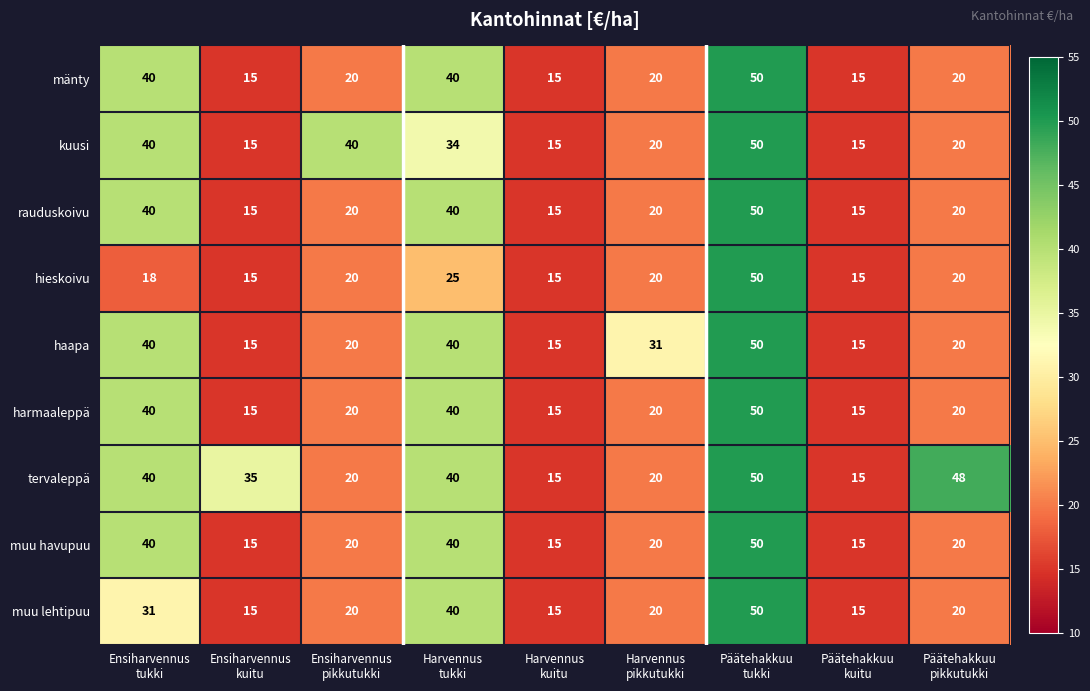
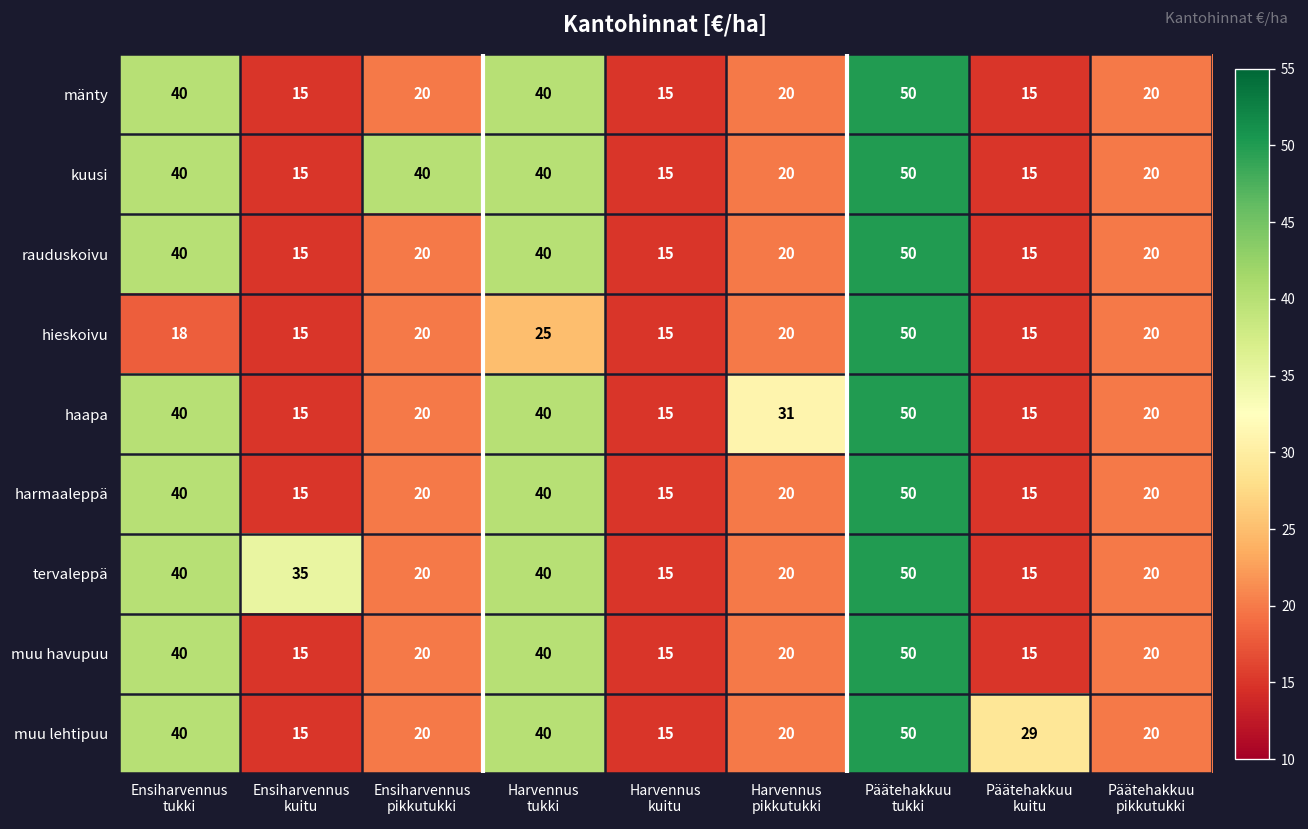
  {
    "mänty": {
      "Ensiharvennus tukki": 40,
      "Ensiharvennus kuitu": 15,
      "Ensiharvennus pikkutukki": 20,
      "Harvennus tukki": 40,
      "Harvennus kuitu": 15,
      "Harvennus pikkutukki": 20,
      "Päätehakkuu tukki": 50,
      "Päätehakkuu kuitu": 15,
      "Päätehakkuu pikkutukki": 20
    },
    "kuusi": {
      "Ensiharvennus tukki": 40,
      "Ensiharvennus kuitu": 15,
      "Ensiharvennus pikkutukki": 40,
-     "Harvennus tukki": 34,
+     "Harvennus tukki": 40,
      "Harvennus kuitu": 15,
      "Harvennus pikkutukki": 20,
      "Päätehakkuu tukki": 50,
      "Päätehakkuu kuitu": 15,
      "Päätehakkuu pikkutukki": 20
    },
    "rauduskoivu": {
      "Ensiharvennus tukki": 40,
      "Ensiharvennus kuitu": 15,
      "Ensiharvennus pikkutukki": 20,
      "Harvennus tukki": 40,
      "Harvennus kuitu": 15,
      "Harvennus pikkutukki": 20,
      "Päätehakkuu tukki": 50,
      "Päätehakkuu kuitu": 15,
      "Päätehakkuu pikkutukki": 20
    },
    "hieskoivu": {
      "Ensiharvennus tukki": 18,
      "Ensiharvennus kuitu": 15,
      "Ensiharvennus pikkutukki": 20,
      "Harvennus tukki": 25,
      "Harvennus kuitu": 15,
      "Harvennus pikkutukki": 20,
      "Päätehakkuu tukki": 50,
      "Päätehakkuu kuitu": 15,
      "Päätehakkuu pikkutukki": 20
    },
    "haapa": {
      "Ensiharvennus tukki": 40,
      "Ensiharvennus kuitu": 15,
      "Ensiharvennus pikkutukki": 20,
      "Harvennus tukki": 40,
      "Harvennus kuitu": 15,
      "Harvennus pikkutukki": 31,
      "Päätehakkuu tukki": 50,
      "Päätehakkuu kuitu": 15,
      "Päätehakkuu pikkutukki": 20
    },
    "harmaaleppä": {
      "Ensiharvennus tukki": 40,
      "Ensiharvennus kuitu": 15,
      "Ensiharvennus pikkutukki": 20,
      "Harvennus tukki": 40,
      "Harvennus kuitu": 15,
      "Harvennus pikkutukki": 20,
      "Päätehakkuu tukki": 50,
      "Päätehakkuu kuitu": 15,
      "Päätehakkuu pikkutukki": 20
    },
    "tervaleppä": {
      "Ensiharvennus tukki": 40,
      "Ensiharvennus kuitu": 35,
      "Ensiharvennus pikkutukki": 20,
      "Harvennus tukki": 40,
      "Harvennus kuitu": 15,
      "Harvennus pikkutukki": 20,
      "Päätehakkuu tukki": 50,
      "Päätehakkuu kuitu": 15,
-     "Päätehakkuu pikkutukki": 48
+     "Päätehakkuu pikkutukki": 20
    },
    "muu havupuu": {
      "Ensiharvennus tukki": 40,
      "Ensiharvennus kuitu": 15,
      "Ensiharvennus pikkutukki": 20,
      "Harvennus tukki": 40,
      "Harvennus kuitu": 15,
      "Harvennus pikkutukki": 20,
      "Päätehakkuu tukki": 50,
      "Päätehakkuu kuitu": 15,
      "Päätehakkuu pikkutukki": 20
    },
    "muu lehtipuu": {
-     "Ensiharvennus tukki": 31,
+     "Ensiharvennus tukki": 40,
      "Ensiharvennus kuitu": 15,
      "Ensiharvennus pikkutukki": 20,
      "Harvennus tukki": 40,
      "Harvennus kuitu": 15,
      "Harvennus pikkutukki": 20,
      "Päätehakkuu tukki": 50,
-     "Päätehakkuu kuitu": 15,
+     "Päätehakkuu kuitu": 29,
      "Päätehakkuu pikkutukki": 20
    }
  }
